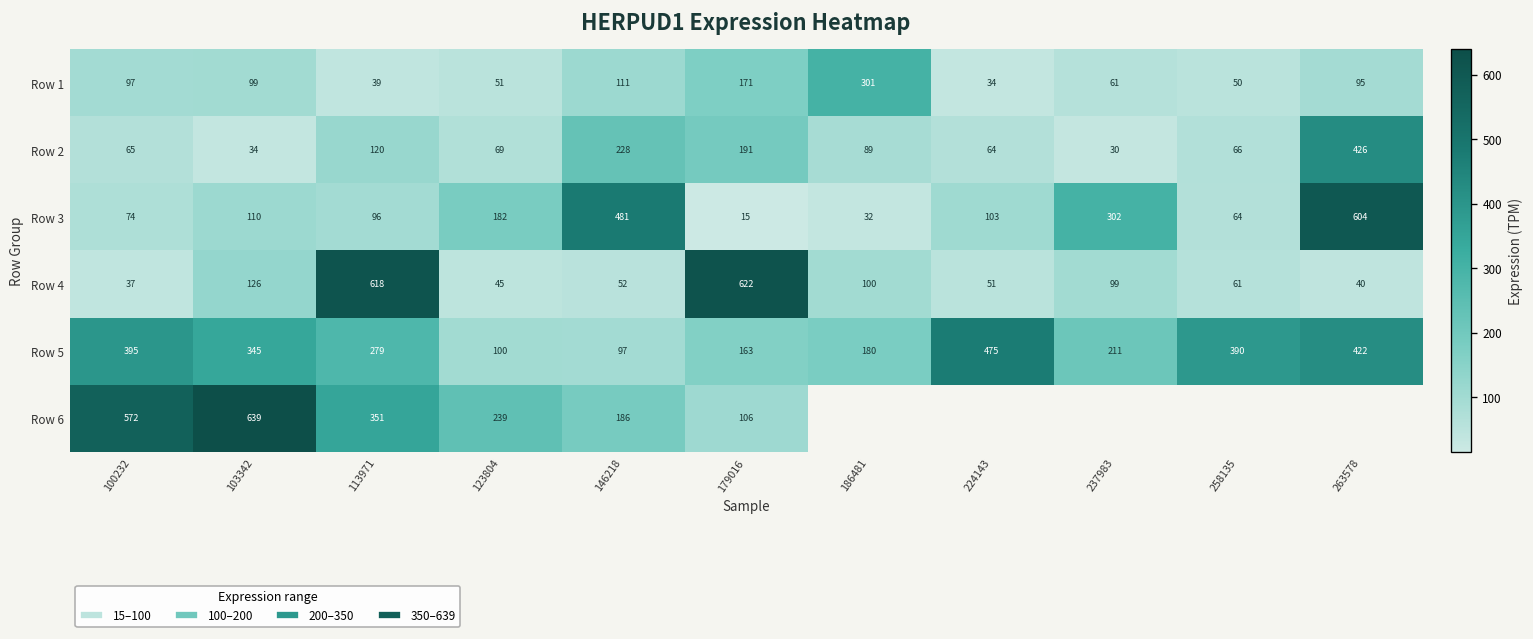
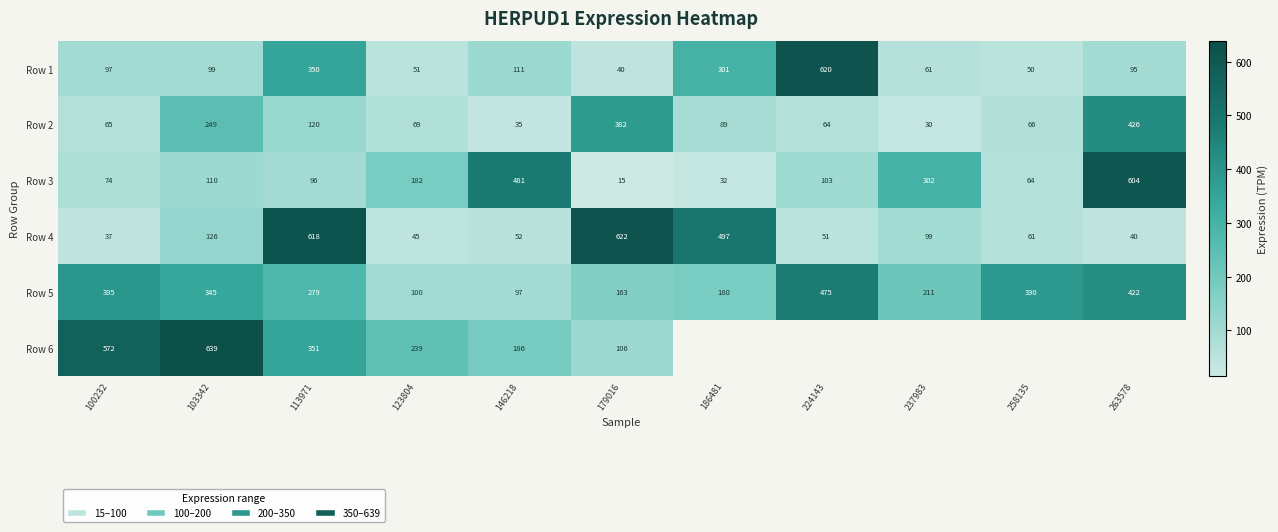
  {
    "Row 1": {
      "100232": 97,
      "103342": 99,
-     "113971": 39,
+     "113971": 350,
      "123804": 51,
      "146218": 111,
-     "179016": 171,
+     "179016": 40,
      "186481": 301,
-     "224143": 34,
+     "224143": 620,
      "237983": 61,
      "258135": 50,
      "263578": 95
    },
    "Row 2": {
      "100232": 65,
-     "103342": 34,
+     "103342": 249,
      "113971": 120,
      "123804": 69,
-     "146218": 228,
-     "179016": 191,
+     "146218": 35,
+     "179016": 382,
      "186481": 89,
      "224143": 64,
      "237983": 30,
      "258135": 66,
      "263578": 426
    },
    "Row 3": {
      "100232": 74,
      "103342": 110,
      "113971": 96,
      "123804": 182,
      "146218": 481,
      "179016": 15,
      "186481": 32,
      "224143": 103,
      "237983": 302,
      "258135": 64,
      "263578": 604
    },
    "Row 4": {
      "100232": 37,
      "103342": 126,
      "113971": 618,
      "123804": 45,
      "146218": 52,
      "179016": 622,
-     "186481": 100,
+     "186481": 497,
      "224143": 51,
      "237983": 99,
      "258135": 61,
      "263578": 40
    },
    "Row 5": {
      "100232": 395,
      "103342": 345,
      "113971": 279,
      "123804": 100,
      "146218": 97,
      "179016": 163,
      "186481": 180,
      "224143": 475,
      "237983": 211,
      "258135": 390,
      "263578": 422
    },
    "Row 6": {
      "100232": 572,
      "103342": 639,
      "113971": 351,
      "123804": 239,
      "146218": 186,
      "179016": 106
    }
  }
